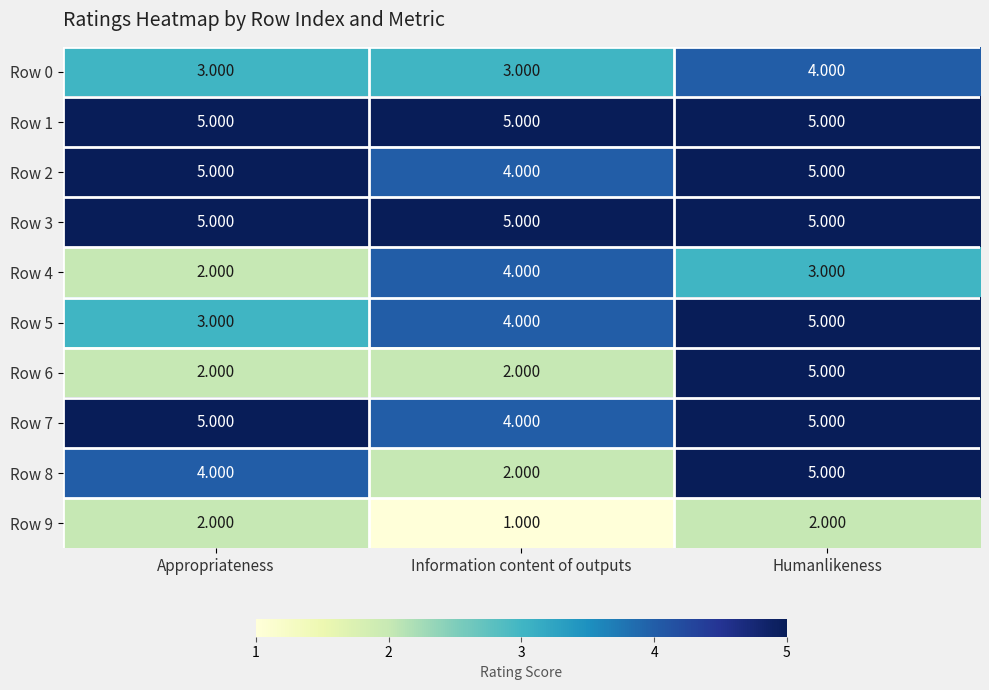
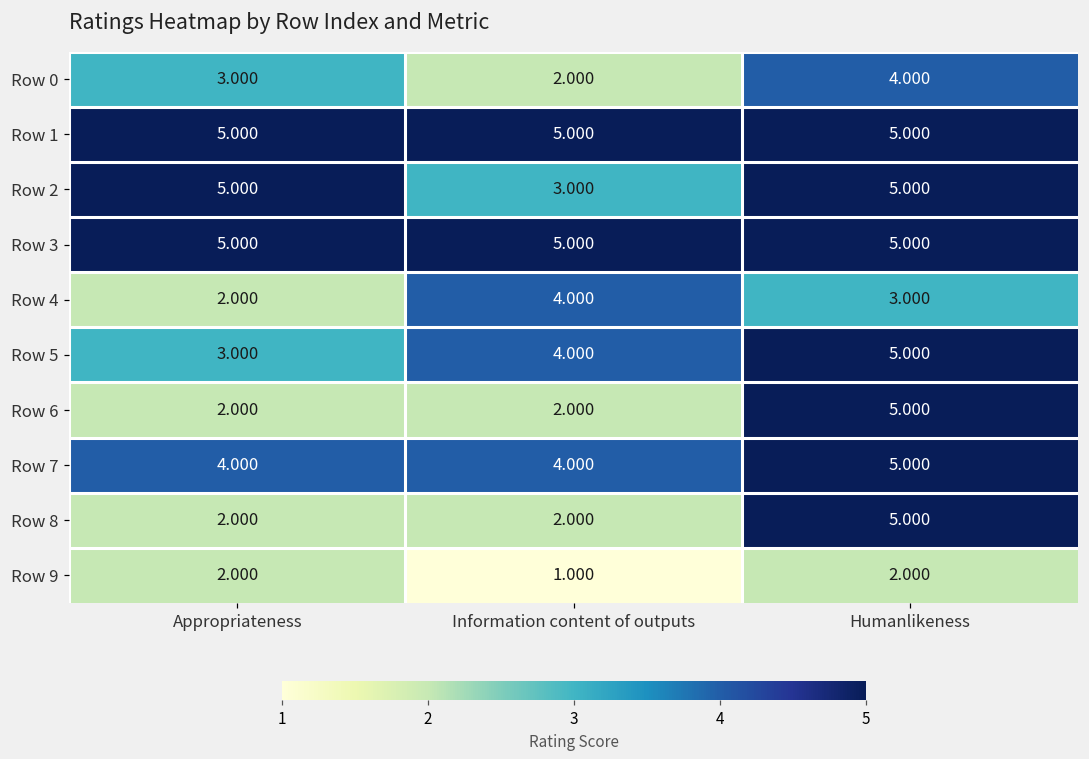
  {
    "Row 0": {
      "Appropriateness": 3.000,
-     "Information content of outputs": 3.000,
+     "Information content of outputs": 2.000,
      "Humanlikeness": 4.000
    },
    "Row 1": {
      "Appropriateness": 5.000,
      "Information content of outputs": 5.000,
      "Humanlikeness": 5.000
    },
    "Row 2": {
      "Appropriateness": 5.000,
-     "Information content of outputs": 4.000,
+     "Information content of outputs": 3.000,
      "Humanlikeness": 5.000
    },
    "Row 3": {
      "Appropriateness": 5.000,
      "Information content of outputs": 5.000,
      "Humanlikeness": 5.000
    },
    "Row 4": {
      "Appropriateness": 2.000,
      "Information content of outputs": 4.000,
      "Humanlikeness": 3.000
    },
    "Row 5": {
      "Appropriateness": 3.000,
      "Information content of outputs": 4.000,
      "Humanlikeness": 5.000
    },
    "Row 6": {
      "Appropriateness": 2.000,
      "Information content of outputs": 2.000,
      "Humanlikeness": 5.000
    },
    "Row 7": {
-     "Appropriateness": 5.000,
+     "Appropriateness": 4.000,
      "Information content of outputs": 4.000,
      "Humanlikeness": 5.000
    },
    "Row 8": {
-     "Appropriateness": 4.000,
+     "Appropriateness": 2.000,
      "Information content of outputs": 2.000,
      "Humanlikeness": 5.000
    },
    "Row 9": {
      "Appropriateness": 2.000,
      "Information content of outputs": 1.000,
      "Humanlikeness": 2.000
    }
  }
